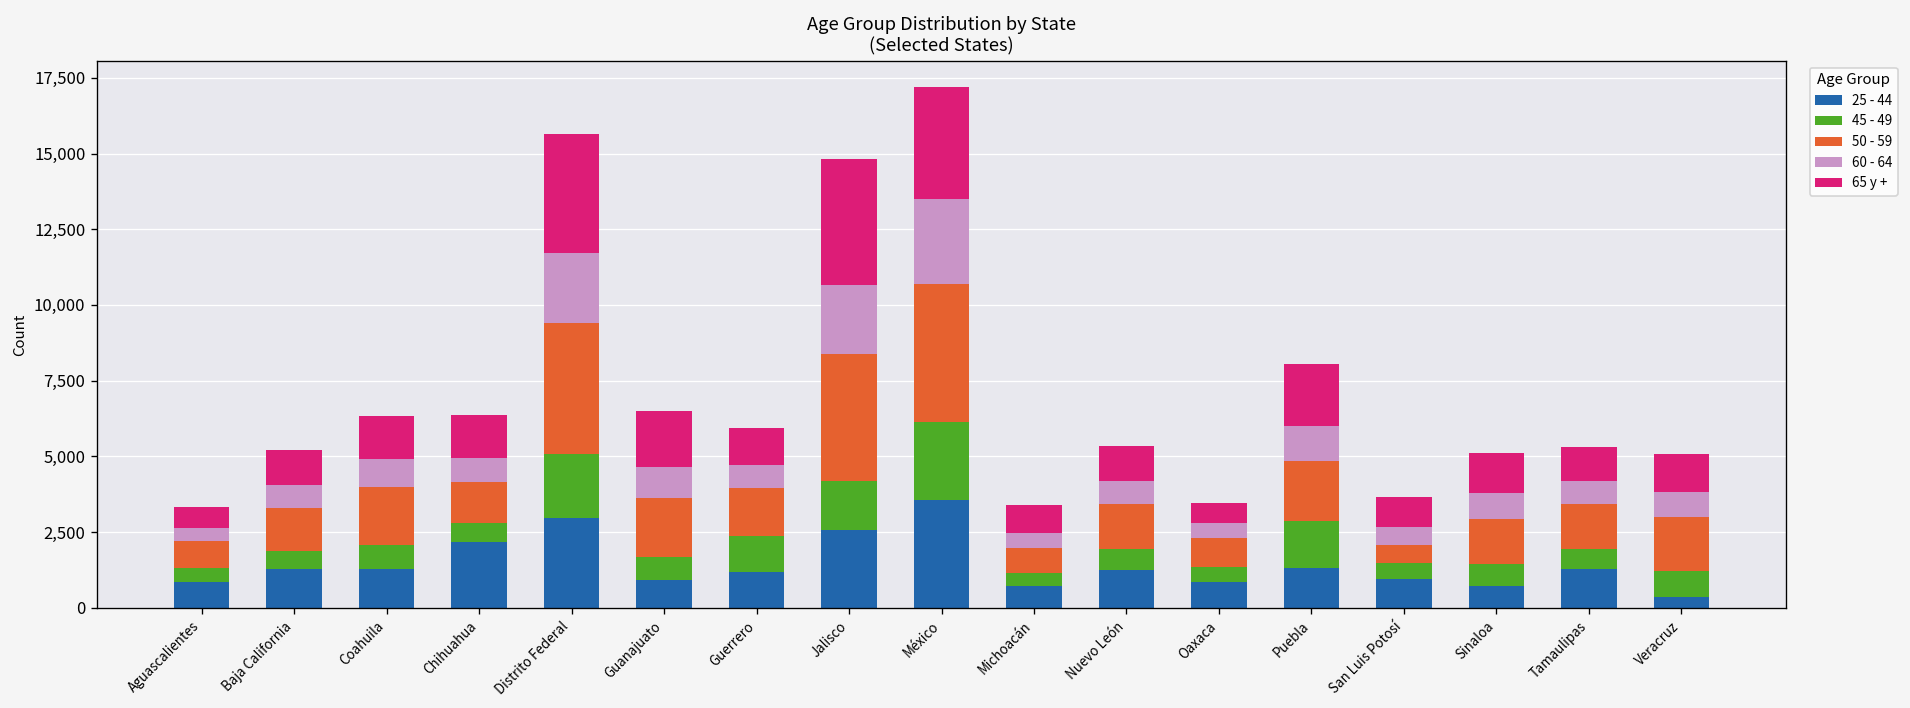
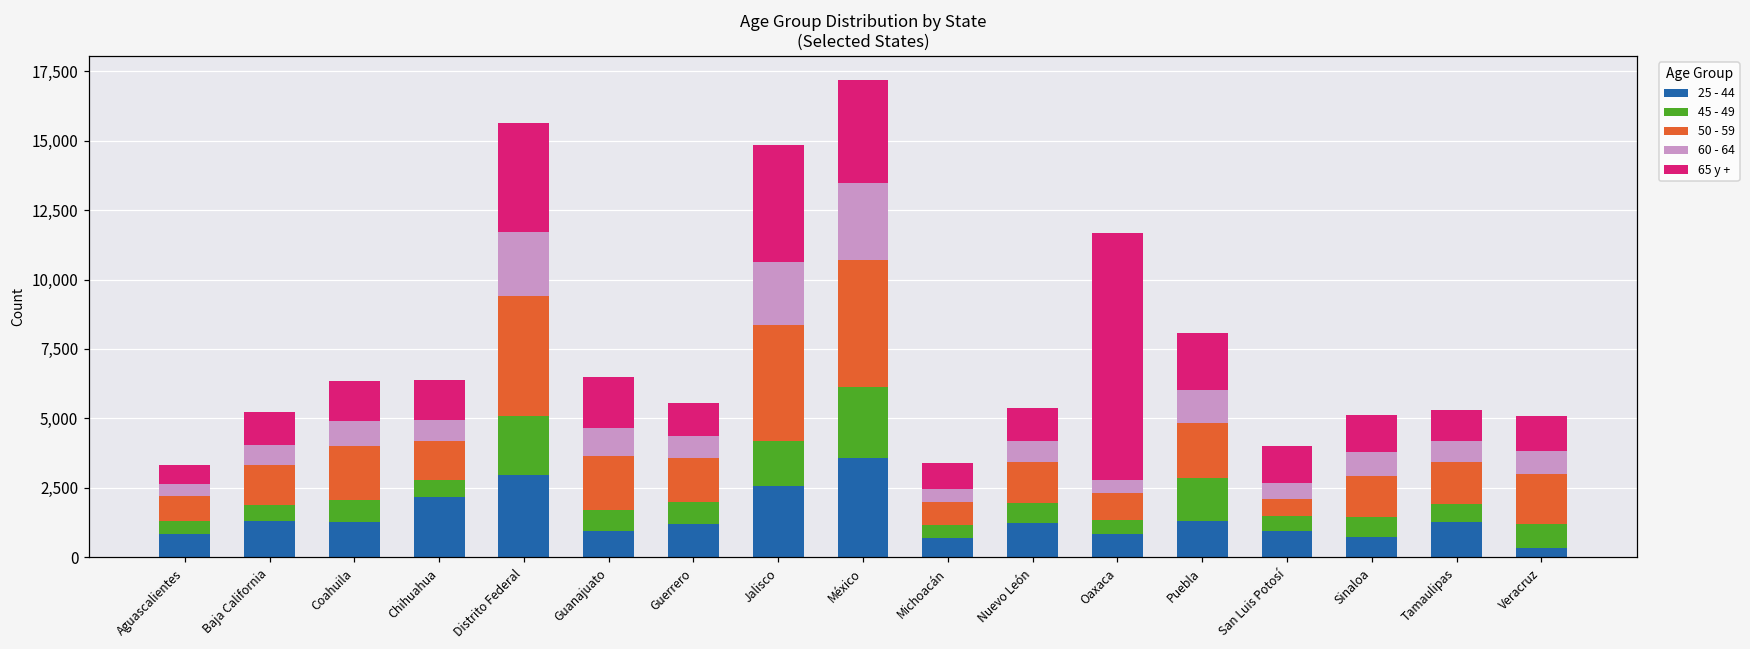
  {
    "25 - 44": {
      "Aguascalientes": "900",
      "Baja California": "1,300",
      "Coahuila": "1,300",
      "Chihuahua": "2,200",
      "Distrito Federal": "3,000",
      "Guanajuato": "900",
      "Guerrero": "1,200",
      "Jalisco": "2,600",
      "México": "3,600",
      "Michoacán": "700",
      "Nuevo León": "1,200",
      "Oaxaca": "800",
      "Puebla": "1,300",
      "San Luis Potosí": "900",
      "Sinaloa": "700",
      "Tamaulipas": "1,300",
      "Veracruz": "300"
    },
    "45 - 49": {
      "Aguascalientes": "500",
      "Baja California": "600",
      "Coahuila": "800",
      "Chihuahua": "600",
      "Distrito Federal": "2,100",
      "Guanajuato": "800",
-     "Guerrero": "1,200",
+     "Guerrero": "800",
      "Jalisco": "1,600",
      "México": "2,600",
      "Michoacán": "400",
      "Nuevo León": "700",
      "Oaxaca": "500",
      "Puebla": "1,600",
      "San Luis Potosí": "500",
      "Sinaloa": "700",
      "Tamaulipas": "700",
      "Veracruz": "900"
    },
    "50 - 59": {
      "Aguascalientes": "900",
      "Baja California": "1,400",
      "Coahuila": "1,900",
      "Chihuahua": "1,400",
      "Distrito Federal": "4,300",
      "Guanajuato": "1,900",
      "Guerrero": "1,600",
      "Jalisco": "4,200",
      "México": "4,600",
      "Michoacán": "800",
      "Nuevo León": "1,500",
      "Oaxaca": "900",
      "Puebla": "2,000",
      "San Luis Potosí": "600",
      "Sinaloa": "1,500",
      "Tamaulipas": "1,500",
      "Veracruz": "1,800"
    },
    "60 - 64": {
      "Aguascalientes": "400",
      "Baja California": "700",
      "Coahuila": "900",
      "Chihuahua": "800",
      "Distrito Federal": "2,300",
      "Guanajuato": "1,000",
      "Guerrero": "800",
      "Jalisco": "2,300",
      "México": "2,800",
      "Michoacán": "500",
      "Nuevo León": "800",
      "Oaxaca": "500",
      "Puebla": "1,200",
      "San Luis Potosí": "600",
      "Sinaloa": "800",
      "Tamaulipas": "700",
      "Veracruz": "800"
    },
    "65 y +": {
      "Aguascalientes": "700",
      "Baja California": "1,200",
      "Coahuila": "1,400",
      "Chihuahua": "1,400",
      "Distrito Federal": "3,900",
      "Guanajuato": "1,800",
      "Guerrero": "1,200",
      "Jalisco": "4,200",
      "México": "3,700",
      "Michoacán": "900",
      "Nuevo León": "1,200",
-     "Oaxaca": "700",
+     "Oaxaca": "8,900",
      "Puebla": "2,000",
-     "San Luis Potosí": "1,000",
+     "San Luis Potosí": "1,300",
      "Sinaloa": "1,300",
      "Tamaulipas": "1,100",
      "Veracruz": "1,200"
    }
  }
